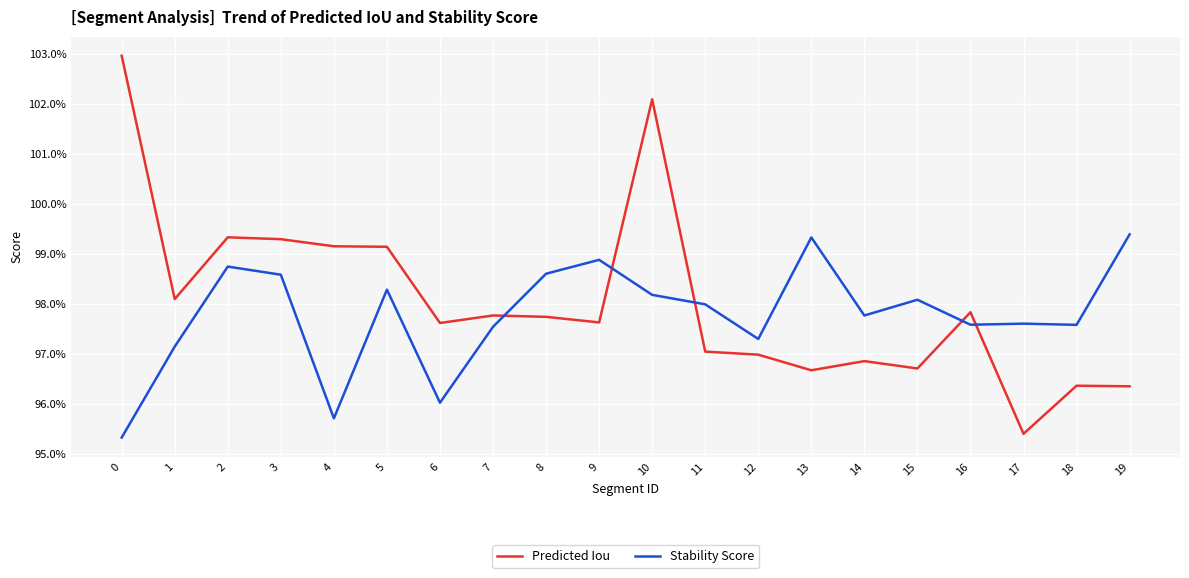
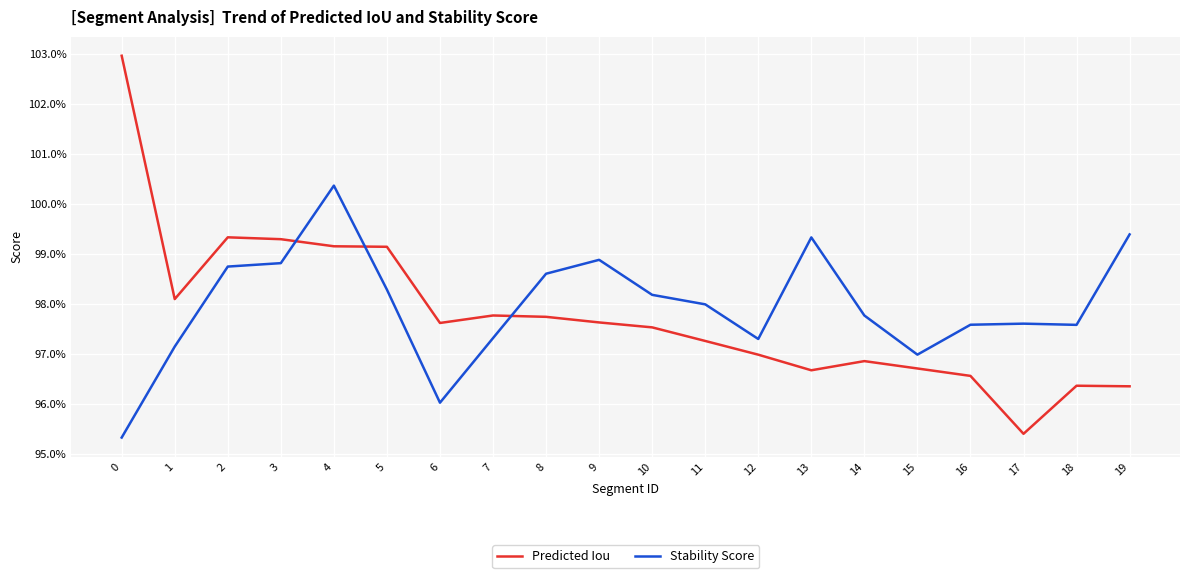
  {
    "Predicted Iou": {
      "0": "103.0%",
      "1": "98.1%",
      "2": "99.3%",
      "3": "99.3%",
      "4": "99.1%",
      "5": "99.1%",
      "6": "97.6%",
      "7": "97.8%",
      "8": "97.7%",
      "9": "97.6%",
-     "10": "102.1%",
-     "11": "97.0%",
+     "10": "97.5%",
+     "11": "97.3%",
      "12": "97.0%",
      "13": "96.7%",
      "14": "96.9%",
      "15": "96.7%",
-     "16": "97.8%",
+     "16": "96.6%",
      "17": "95.4%",
      "18": "96.4%",
      "19": "96.4%"
    },
    "Stability Score": {
      "0": "95.3%",
      "1": "97.1%",
      "2": "98.7%",
-     "3": "98.6%",
-     "4": "95.7%",
+     "3": "98.8%",
+     "4": "100.4%",
      "5": "98.3%",
      "6": "96.0%",
-     "7": "97.5%",
+     "7": "97.3%",
      "8": "98.6%",
      "9": "98.9%",
      "10": "98.2%",
      "11": "98.0%",
      "12": "97.3%",
      "13": "99.3%",
      "14": "97.8%",
-     "15": "98.1%",
+     "15": "97.0%",
      "16": "97.6%",
      "17": "97.6%",
      "18": "97.6%",
      "19": "99.4%"
    }
  }
